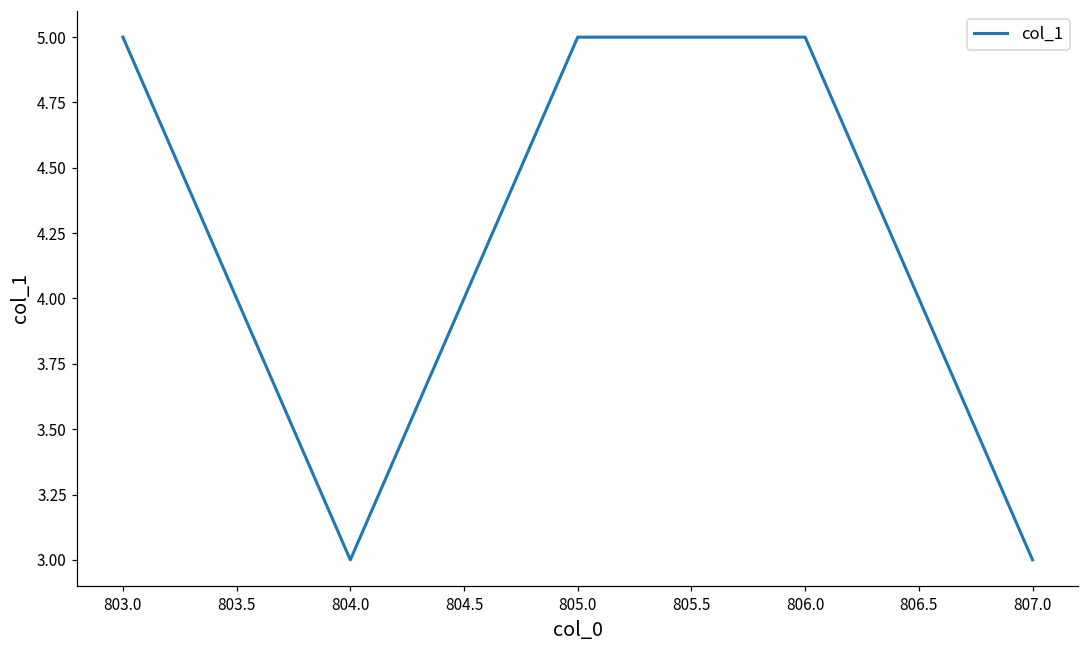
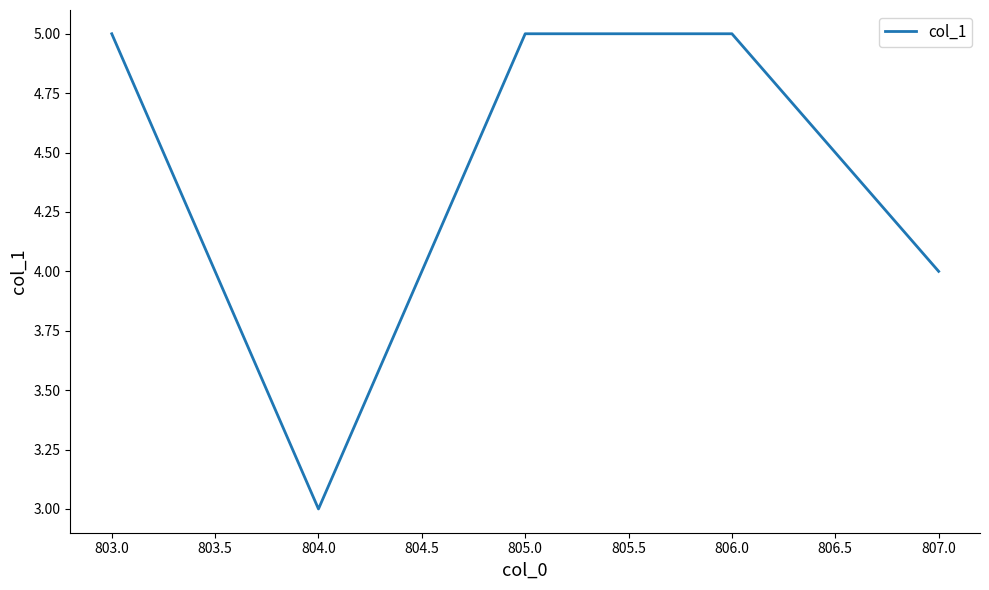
  {
    "803.0": 5,
    "804.0": 3,
    "805.0": 5,
    "806.0": 5,
-   "807.0": 3
+   "807.0": 4
  }
